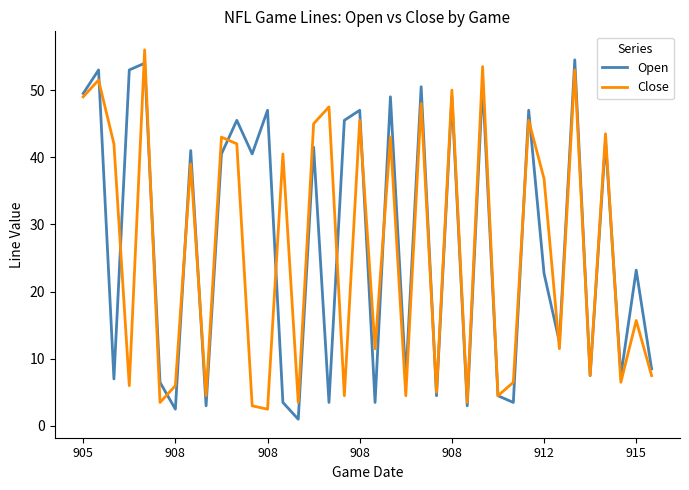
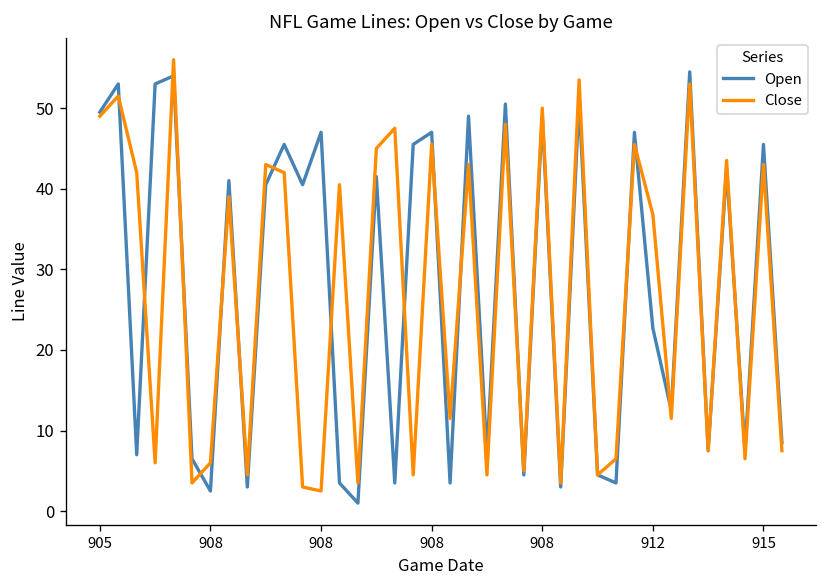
  {
    "Open": {
      "905": 50,
      "912": 23,
-     "915": 23
+     "915": 46
    },
    "Close": {
      "905": 49,
      "912": 37,
-     "915": 16
+     "915": 43
    }
  }
